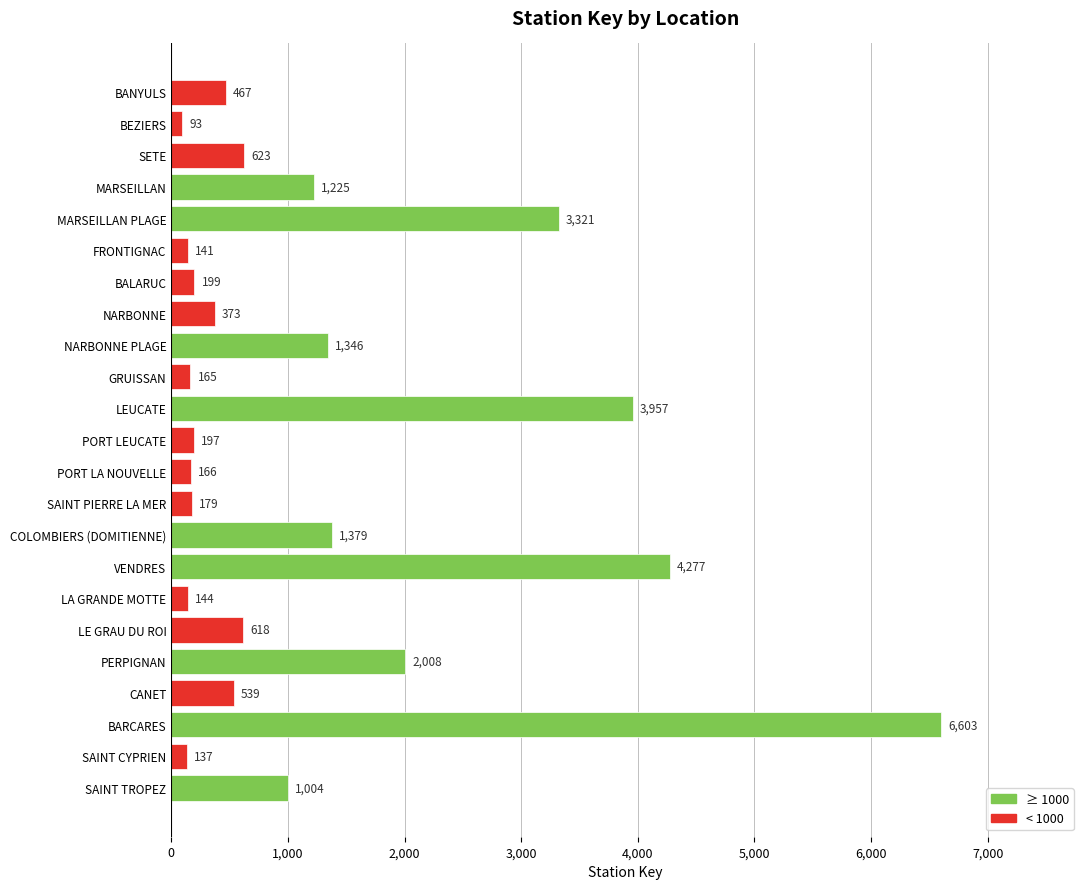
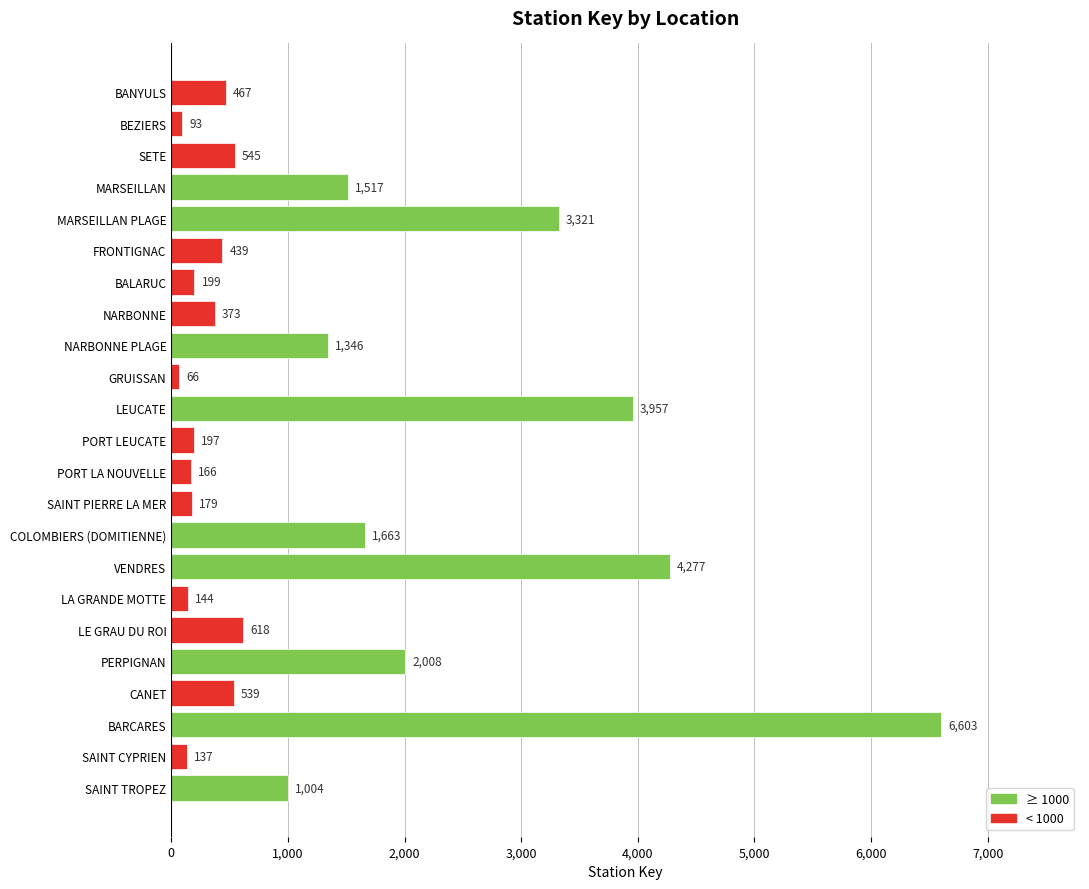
  {
    "BANYULS": "467",
    "BEZIERS": "93",
-   "SETE": "623",
-   "MARSEILLAN": "1,225",
+   "SETE": "545",
+   "MARSEILLAN": "1,517",
    "MARSEILLAN PLAGE": "3,321",
-   "FRONTIGNAC": "141",
+   "FRONTIGNAC": "439",
    "BALARUC": "199",
    "NARBONNE": "373",
    "NARBONNE PLAGE": "1,346",
-   "GRUISSAN": "165",
+   "GRUISSAN": "66",
    "LEUCATE": "3,957",
    "PORT LEUCATE": "197",
    "PORT LA NOUVELLE": "166",
    "SAINT PIERRE LA MER": "179",
-   "COLOMBIERS (DOMITIENNE)": "1,379",
+   "COLOMBIERS (DOMITIENNE)": "1,663",
    "VENDRES": "4,277",
    "LA GRANDE MOTTE": "144",
    "LE GRAU DU ROI": "618",
    "PERPIGNAN": "2,008",
    "CANET": "539",
    "BARCARES": "6,603",
    "SAINT CYPRIEN": "137",
    "SAINT TROPEZ": "1,004"
  }
